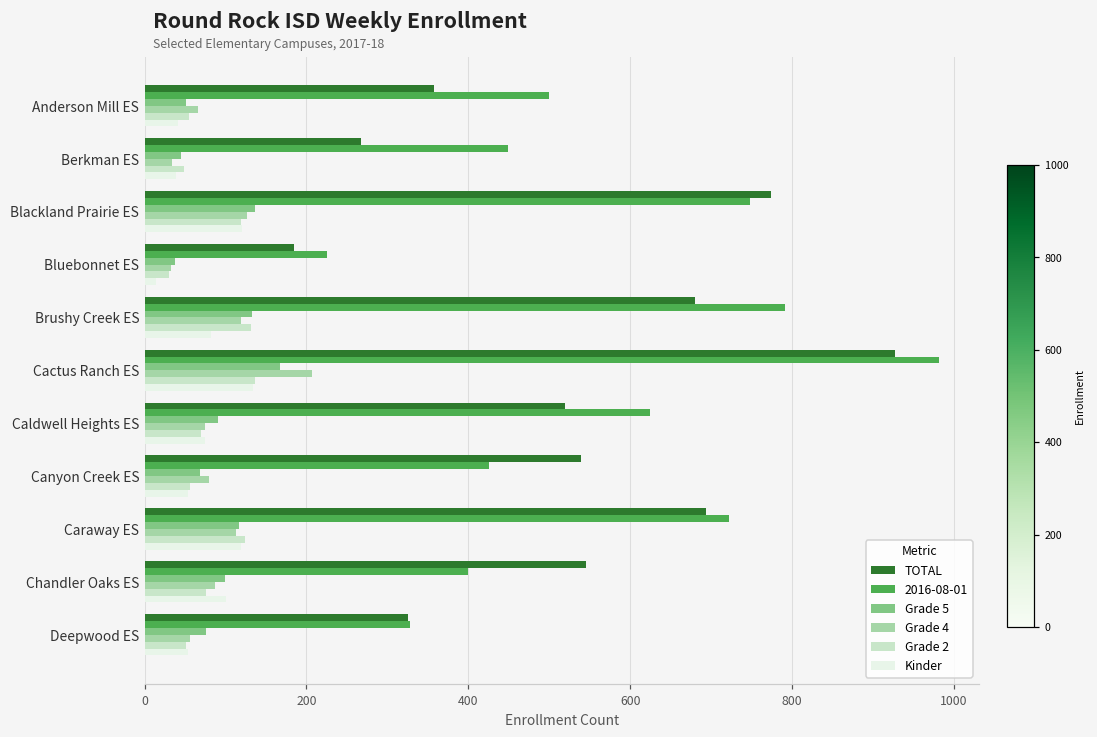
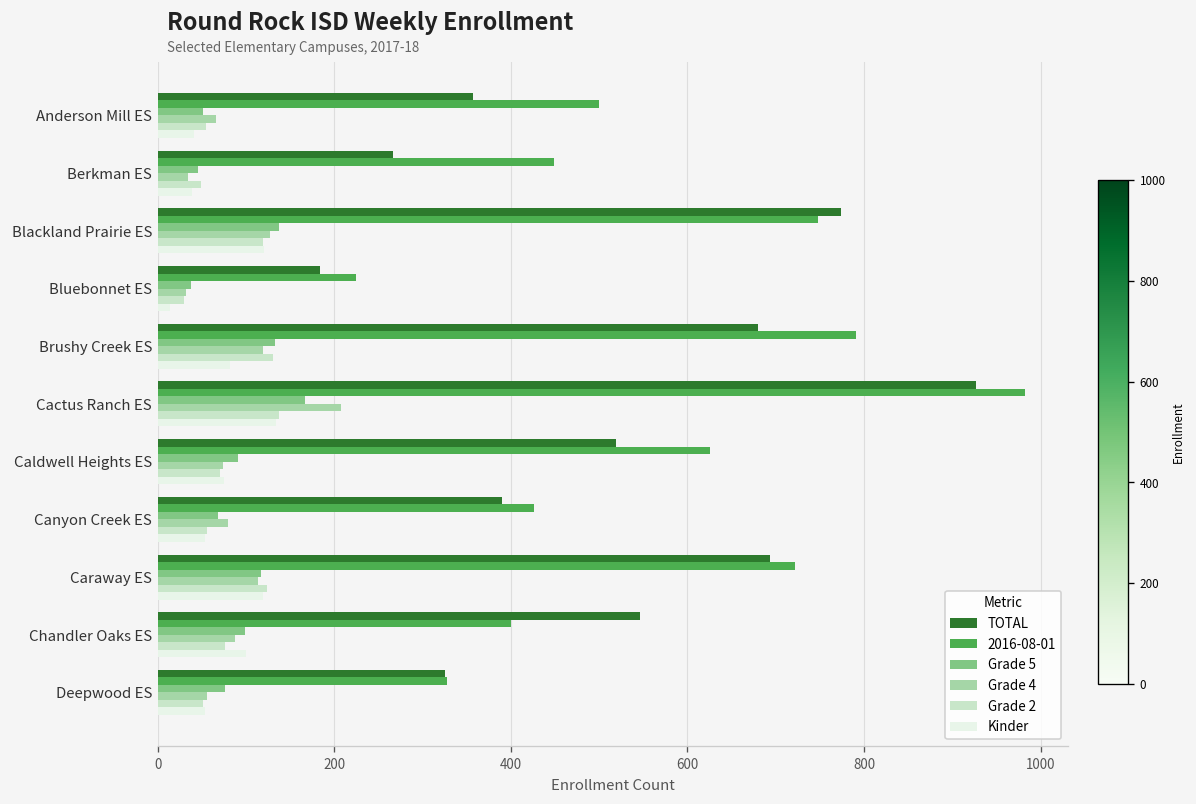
  {
    "TOTAL": {
      "Anderson Mill ES": 360,
      "Berkman ES": 270,
      "Blackland Prairie ES": 770,
      "Bluebonnet ES": 180,
      "Brushy Creek ES": 680,
      "Cactus Ranch ES": 930,
      "Caldwell Heights ES": 520,
-     "Canyon Creek ES": 540,
+     "Canyon Creek ES": 390,
      "Caraway ES": 690,
      "Chandler Oaks ES": 550,
      "Deepwood ES": 330
    },
    "2016-08-01": {
      "Anderson Mill ES": 500,
      "Berkman ES": 450,
      "Blackland Prairie ES": 750,
      "Bluebonnet ES": 230,
      "Brushy Creek ES": 790,
      "Cactus Ranch ES": 980,
      "Caldwell Heights ES": 630,
      "Canyon Creek ES": 430,
      "Caraway ES": 720,
      "Chandler Oaks ES": 400,
      "Deepwood ES": 330
    }
  }
